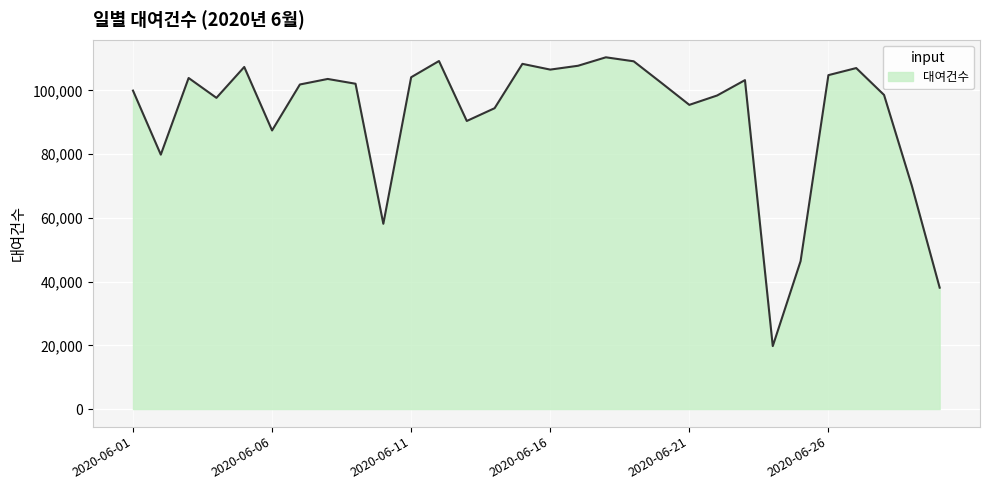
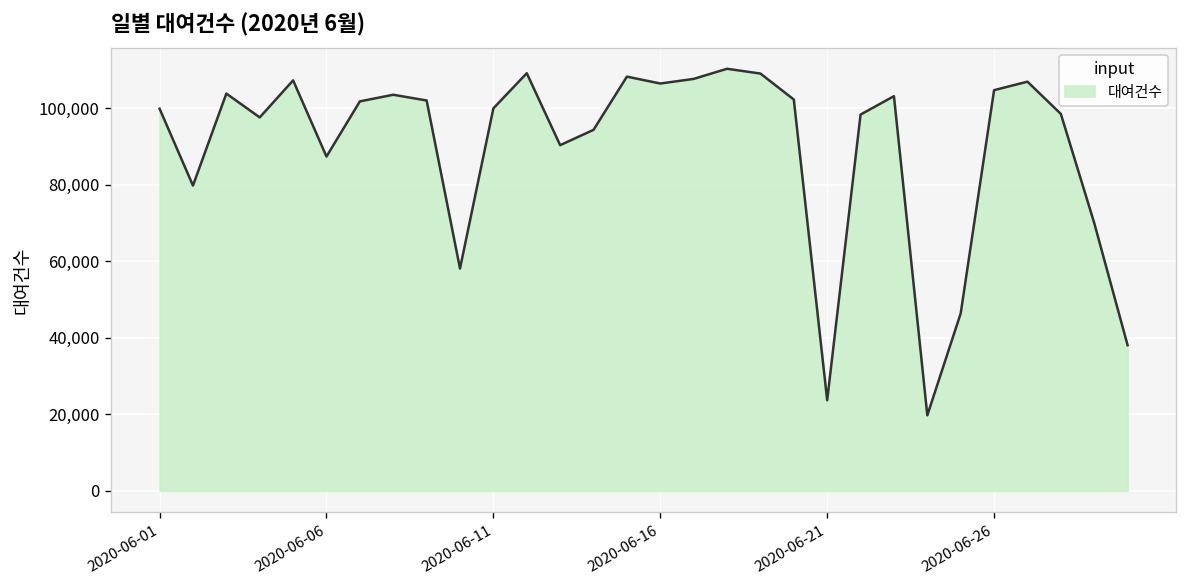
  {
    "2020-06-01": "100,000",
    "2020-06-06": "87,000",
-   "2020-06-11": "104,000",
+   "2020-06-11": "100,000",
    "2020-06-16": "107,000",
-   "2020-06-21": "95,000",
+   "2020-06-21": "24,000",
    "2020-06-26": "105,000"
  }
